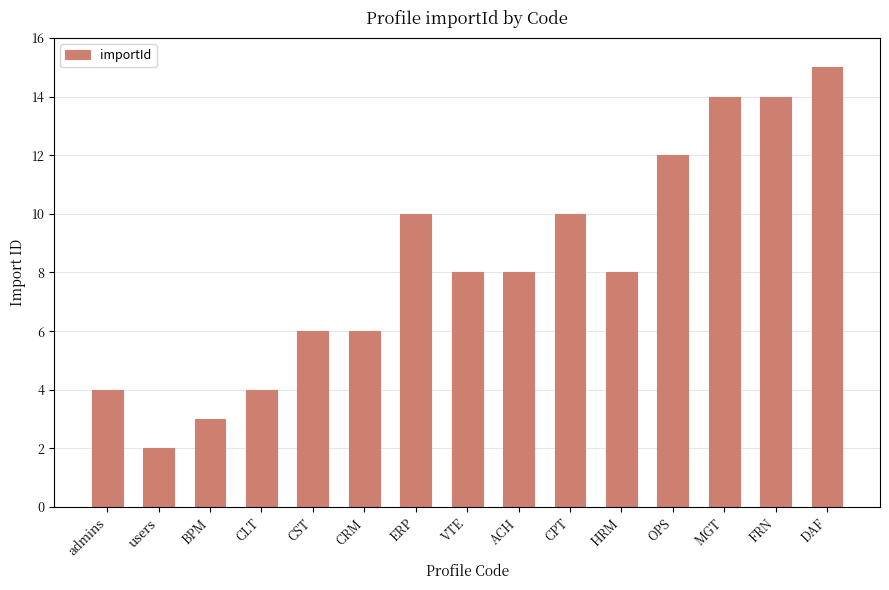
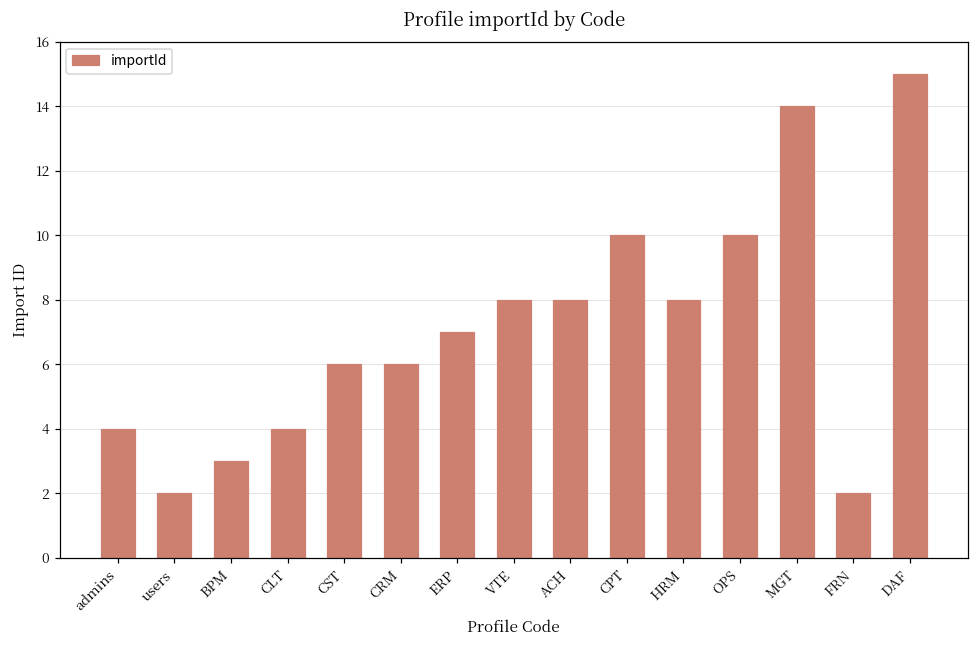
  {
    "admins": 4,
    "users": 2,
    "BPM": 3,
    "CLT": 4,
    "CST": 6,
    "CRM": 6,
-   "ERP": 10,
+   "ERP": 7,
    "VTE": 8,
    "ACH": 8,
    "CPT": 10,
    "HRM": 8,
-   "OPS": 12,
+   "OPS": 10,
    "MGT": 14,
-   "FRN": 14,
+   "FRN": 2,
    "DAF": 15
  }
